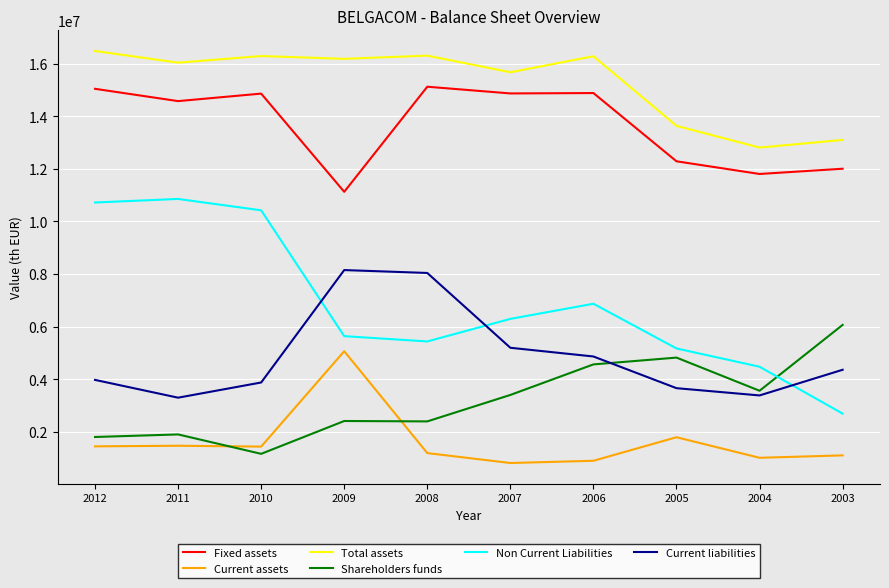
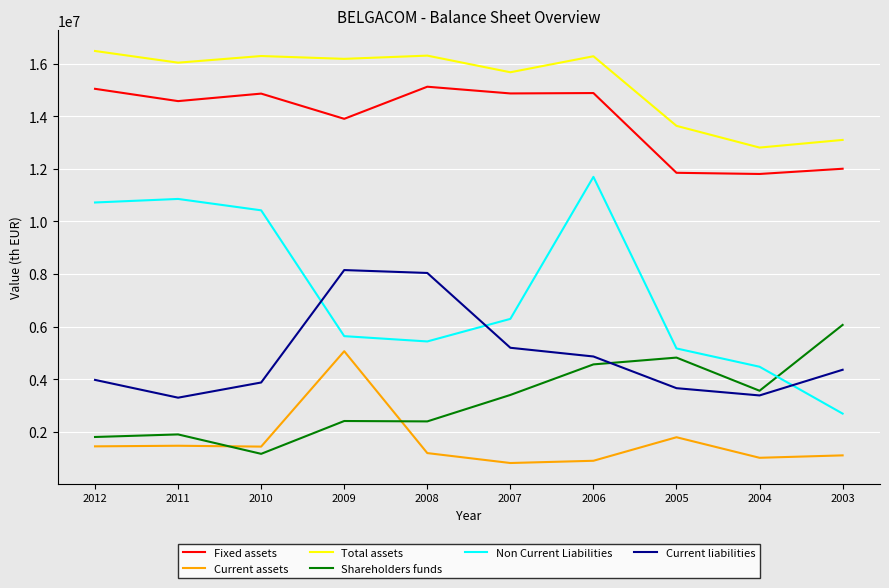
  {
    "Fixed assets": {
      "2012": 15000000,
      "2011": 14600000,
      "2010": 14900000,
-     "2009": 11100000,
+     "2009": 13900000,
      "2008": 15100000,
      "2007": 14900000,
      "2006": 14900000,
-     "2005": 12300000,
+     "2005": 11900000,
      "2004": 11800000,
      "2003": 12000000
    },
    "Current assets": {
      "2012": 1400000,
      "2011": 1500000,
      "2010": 1400000,
      "2009": 5100000,
      "2008": 1200000,
      "2007": 800000,
      "2006": 900000,
      "2005": 1800000,
      "2004": 1000000,
      "2003": 1100000
    },
    "Total assets": {
      "2012": 16500000,
      "2011": 16000000,
      "2010": 16300000,
      "2009": 16200000,
      "2008": 16300000,
      "2007": 15700000,
      "2006": 16300000,
      "2005": 13600000,
      "2004": 12800000,
      "2003": 13100000
    },
    "Shareholders funds": {
      "2012": 1800000,
      "2011": 1900000,
      "2010": 1200000,
      "2009": 2400000,
      "2008": 2400000,
      "2007": 3400000,
      "2006": 4600000,
      "2005": 4800000,
      "2004": 3600000,
      "2003": 6100000
    },
    "Non Current Liabilities": {
      "2012": 10700000,
      "2011": 10900000,
      "2010": 10400000,
      "2009": 5600000,
      "2008": 5400000,
      "2007": 6300000,
-     "2006": 6900000,
+     "2006": 11700000,
      "2005": 5200000,
      "2004": 4500000,
      "2003": 2700000
    },
    "Current liabilities": {
      "2012": 4000000,
      "2011": 3300000,
      "2010": 3900000,
      "2009": 8200000,
      "2008": 8000000,
      "2007": 5200000,
      "2006": 4900000,
      "2005": 3700000,
      "2004": 3400000,
      "2003": 4400000
    }
  }
